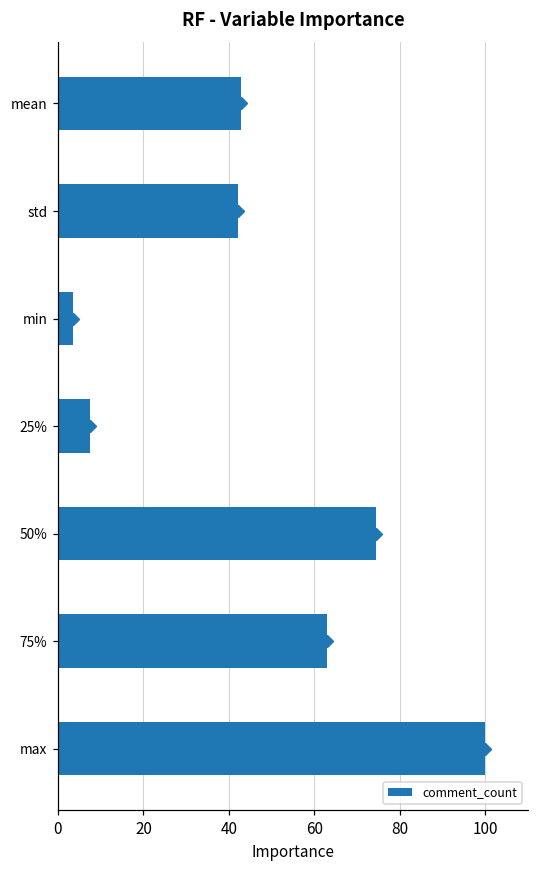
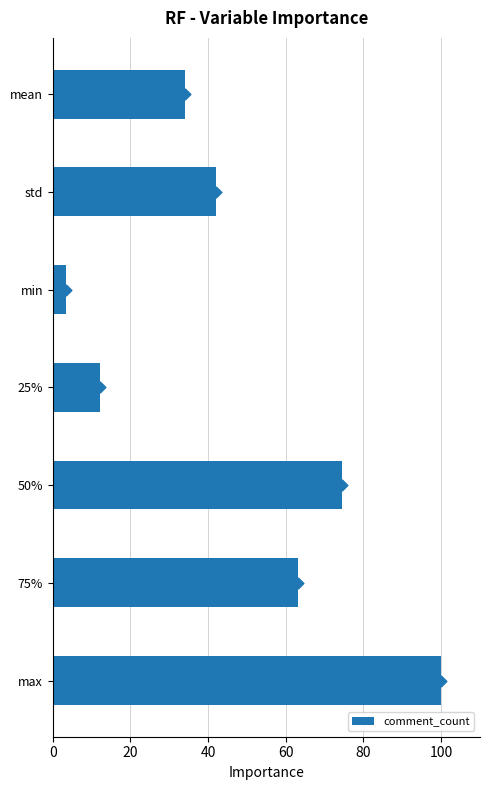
  {
-   "mean": 43,
+   "mean": 34,
    "std": 42,
    "min": 3,
-   "25%": 7,
+   "25%": 12,
    "50%": 74,
    "75%": 63,
    "max": 100
  }
